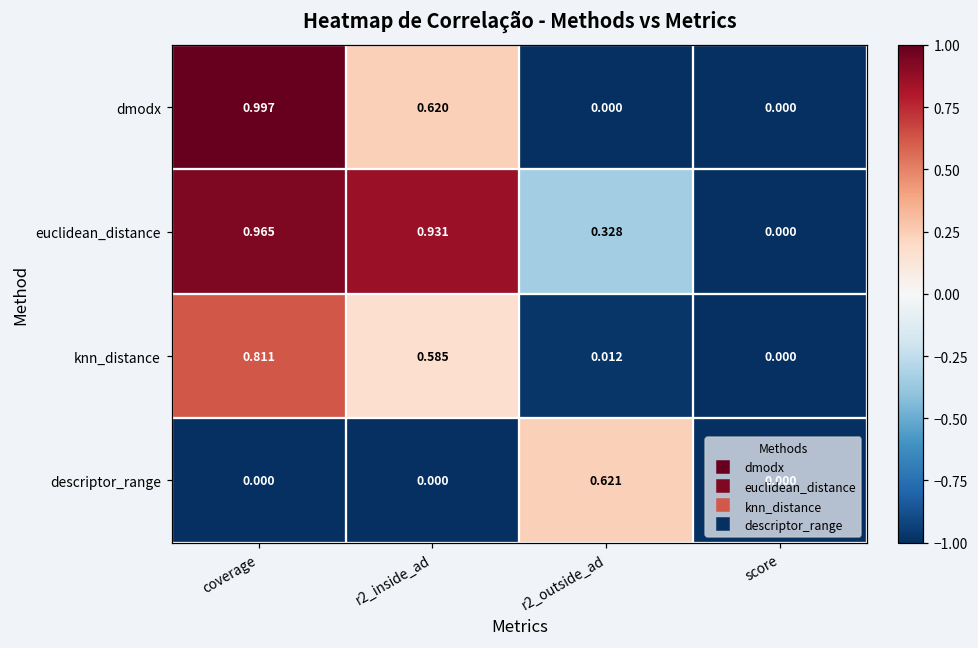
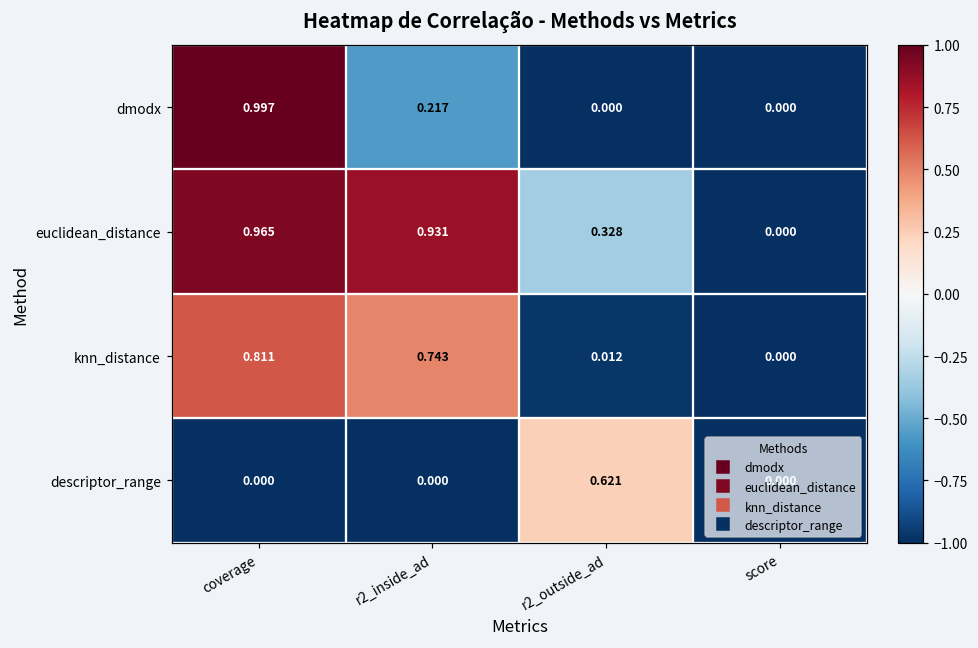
  {
    "dmodx": {
      "coverage": 0.997,
-     "r2_inside_ad": 0.620,
+     "r2_inside_ad": 0.217,
      "r2_outside_ad": 0.000,
      "score": 0.000
    },
    "euclidean_distance": {
      "coverage": 0.965,
      "r2_inside_ad": 0.931,
      "r2_outside_ad": 0.328,
      "score": 0.000
    },
    "knn_distance": {
      "coverage": 0.811,
-     "r2_inside_ad": 0.585,
+     "r2_inside_ad": 0.743,
      "r2_outside_ad": 0.012,
      "score": 0.000
    },
    "descriptor_range": {
      "coverage": 0.000,
      "r2_inside_ad": 0.000,
      "r2_outside_ad": 0.621
    }
  }
